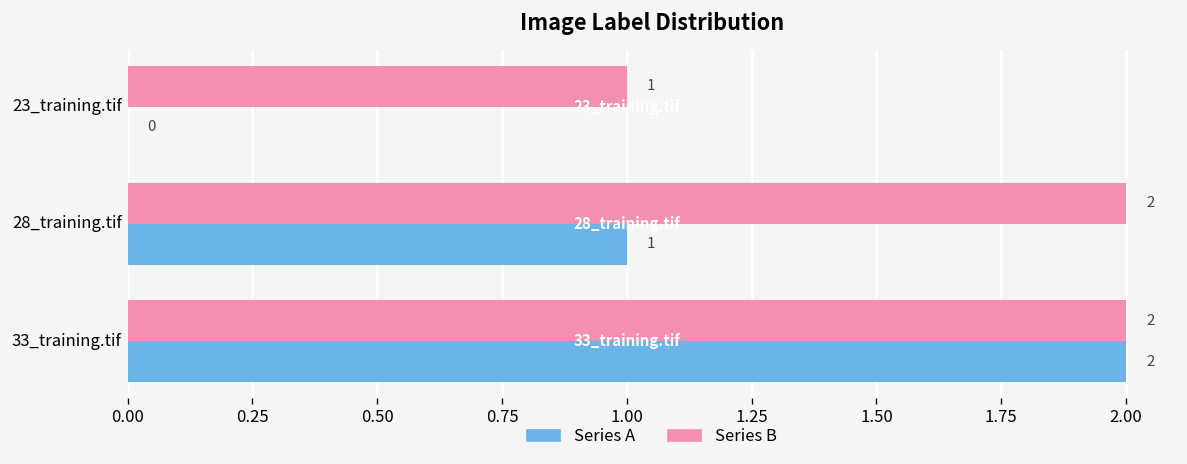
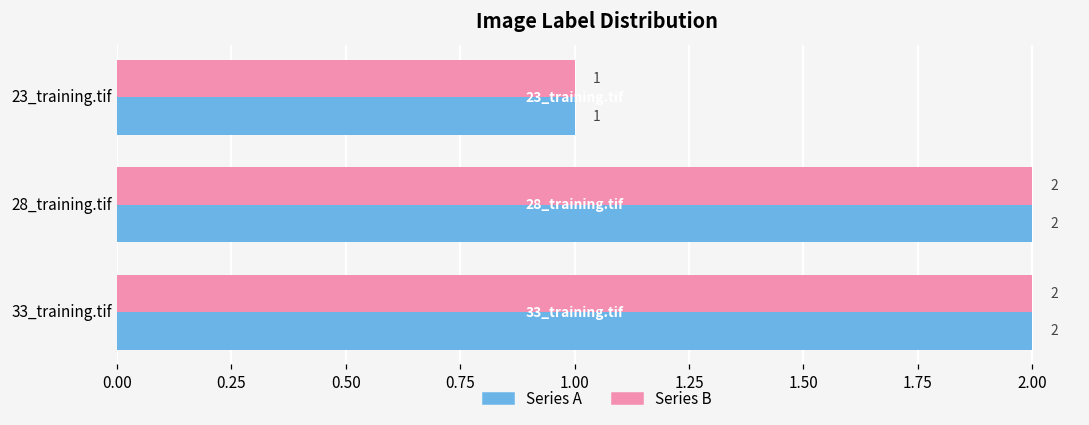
  {
    "Series A": {
-     "23_training.tif": 0,
-     "28_training.tif": 1,
+     "23_training.tif": 1,
+     "28_training.tif": 2,
      "33_training.tif": 2
    },
    "Series B": {
      "23_training.tif": 1,
      "28_training.tif": 2,
      "33_training.tif": 2
    }
  }
